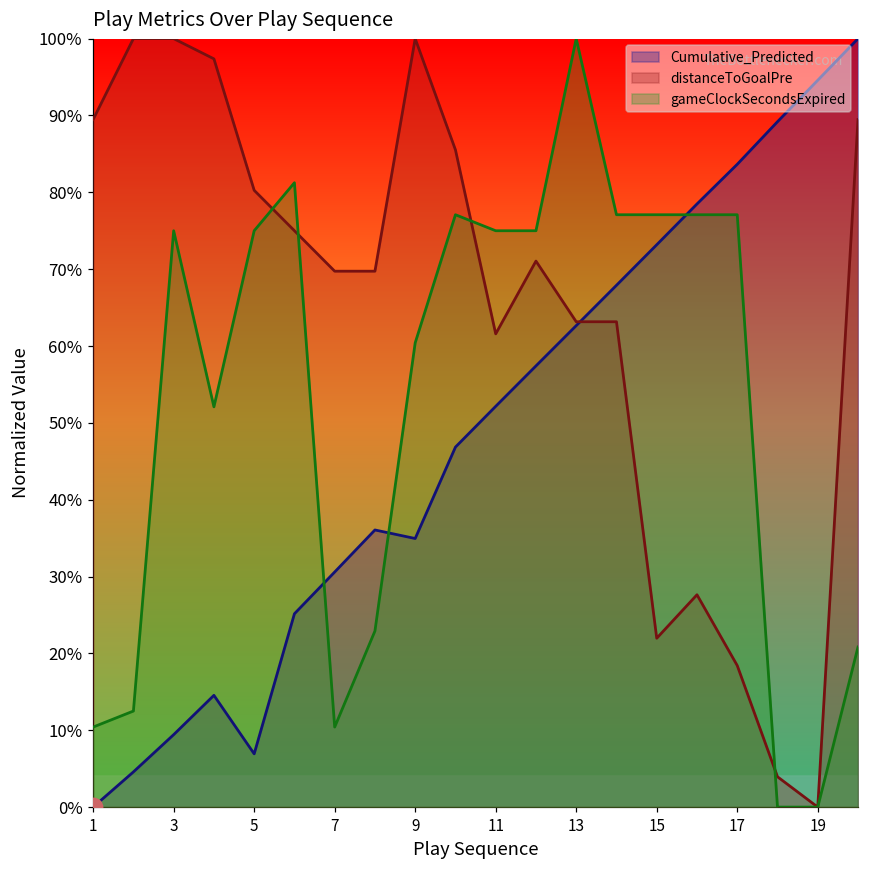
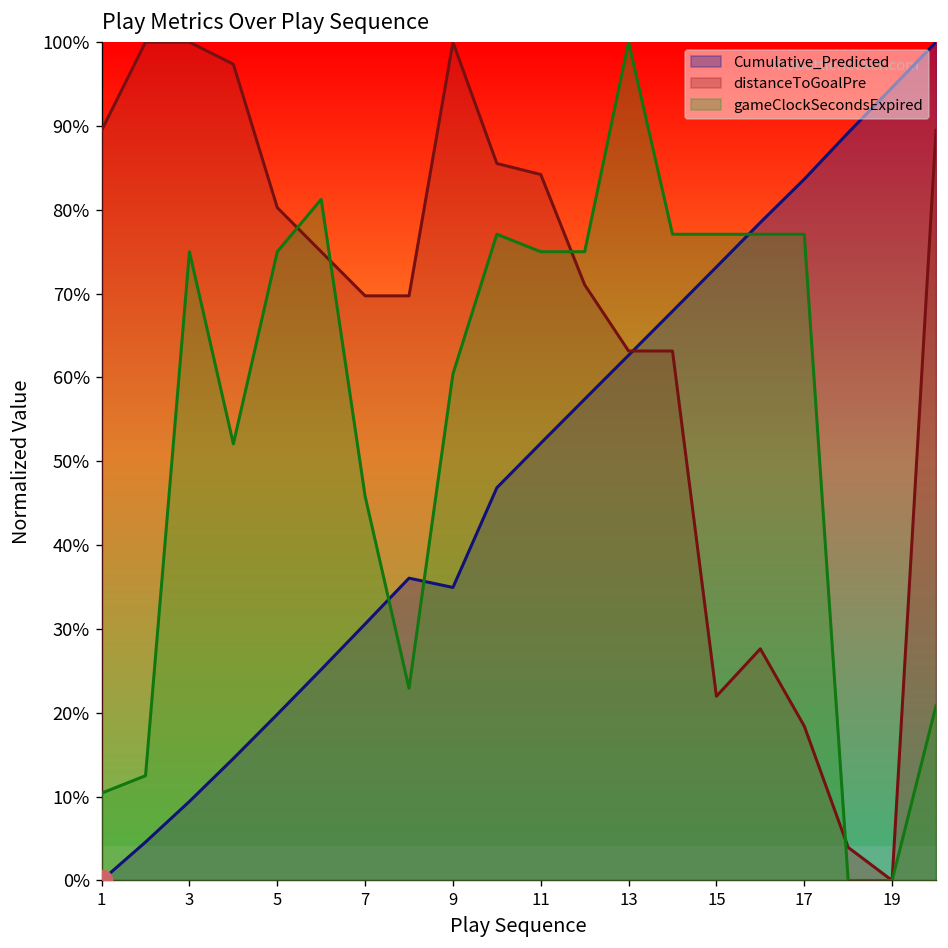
  {
    "Cumulative_Predicted": {
      "3": "9%",
-     "5": "7%",
+     "5": "20%",
      "7": "31%",
      "9": "35%",
      "11": "52%",
      "13": "63%",
      "15": "73%",
      "17": "84%"
    },
    "distanceToGoalPre": {
      "1": "89%",
      "3": "100%",
      "5": "80%",
      "7": "70%",
      "9": "100%",
-     "11": "62%",
+     "11": "84%",
      "13": "63%",
      "15": "22%",
      "17": "18%"
    },
    "gameClockSecondsExpired": {
      "1": "10%",
      "3": "75%",
      "5": "75%",
-     "7": "10%",
+     "7": "46%",
      "9": "60%",
      "11": "75%",
      "13": "100%",
      "15": "77%",
      "17": "77%"
    }
  }
